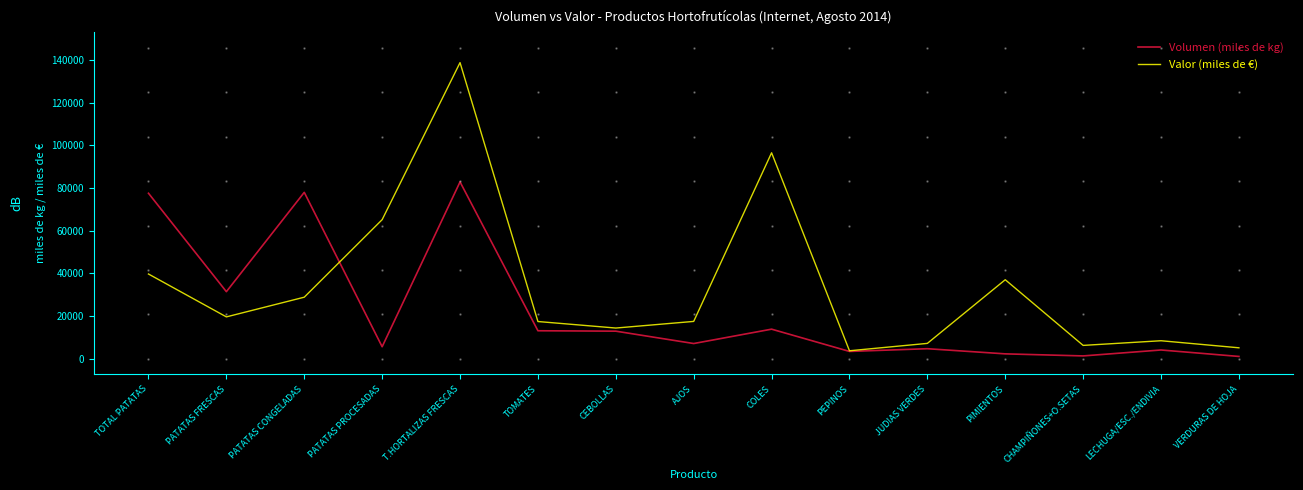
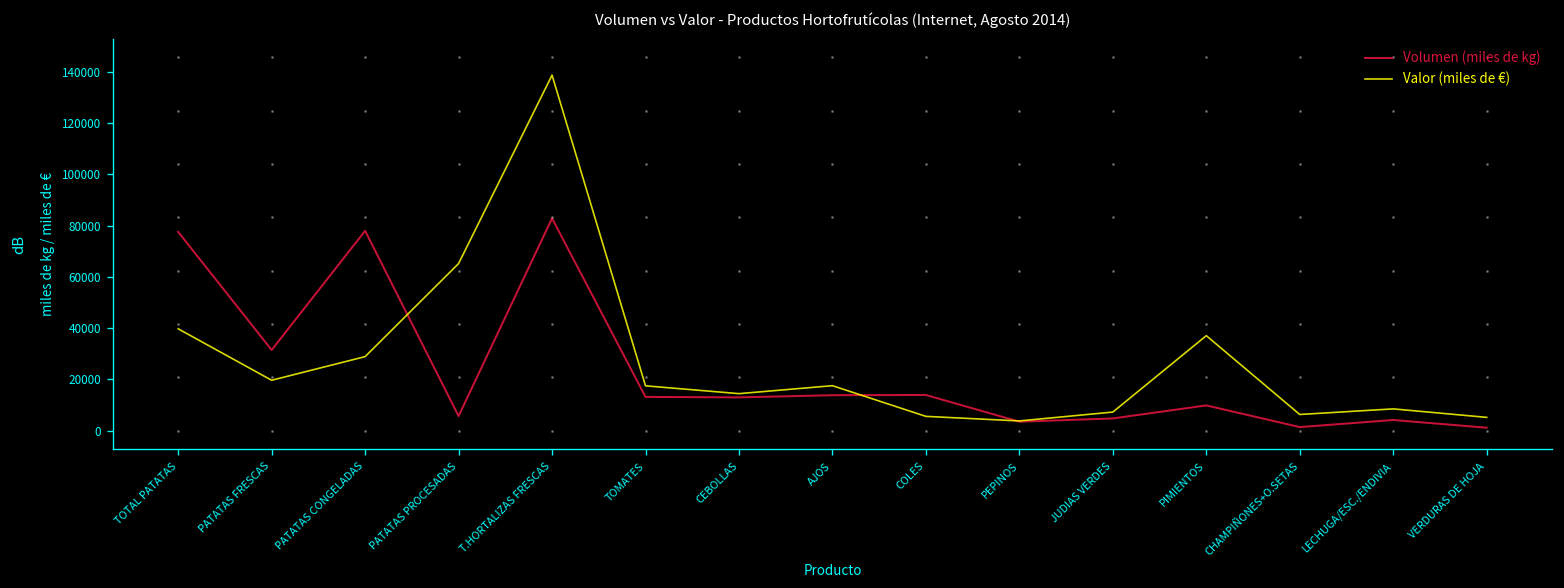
  {
    "Volumen (miles de kg)": {
      "TOTAL PATATAS": 78000,
      "PATATAS FRESCAS": 31000,
      "PATATAS CONGELADAS": 78000,
      "PATATAS PROCESADAS": 6000,
      "TOMATES": 13000,
      "CEBOLLAS": 13000,
-     "AJOS": 7000,
+     "AJOS": 14000,
      "COLES": 14000,
      "JUDIAS VERDES": 5000,
-     "PIMIENTOS": 2000,
+     "PIMIENTOS": 10000,
      "CHAMPIÑONES+O.SETAS": 1000,
      "LECHUGA/ESC./ENDIVIA": 4000
    },
    "Valor (miles de €)": {
      "TOTAL PATATAS": 40000,
      "PATATAS CONGELADAS": 29000,
      "PATATAS PROCESADAS": 65000,
      "T.HORTALIZAS FRESCAS": 139000,
      "TOMATES": 18000,
      "CEBOLLAS": 14000,
      "AJOS": 18000,
-     "COLES": 97000,
+     "COLES": 6000,
      "JUDIAS VERDES": 7000,
      "PIMIENTOS": 37000,
      "CHAMPIÑONES+O.SETAS": 6000,
      "LECHUGA/ESC./ENDIVIA": 9000,
      "VERDURAS DE HOJA": 5000
    }
  }
